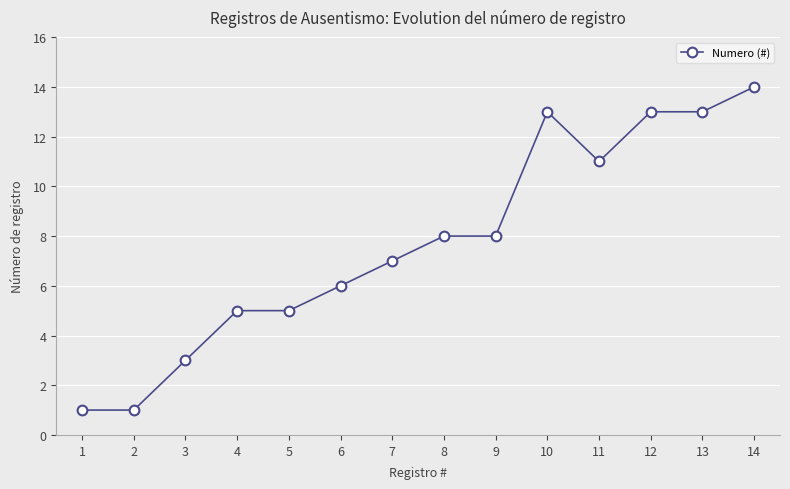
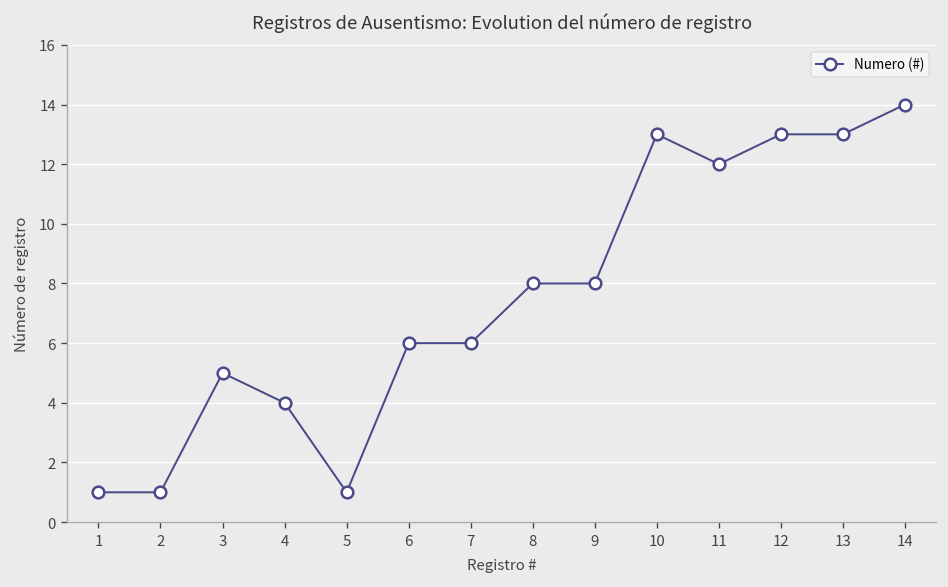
  {
    "1": 1,
    "2": 1,
-   "3": 3,
-   "4": 5,
-   "5": 5,
+   "3": 5,
+   "4": 4,
+   "5": 1,
    "6": 6,
-   "7": 7,
+   "7": 6,
    "8": 8,
    "9": 8,
    "10": 13,
-   "11": 11,
+   "11": 12,
    "12": 13,
    "13": 13,
    "14": 14
  }
